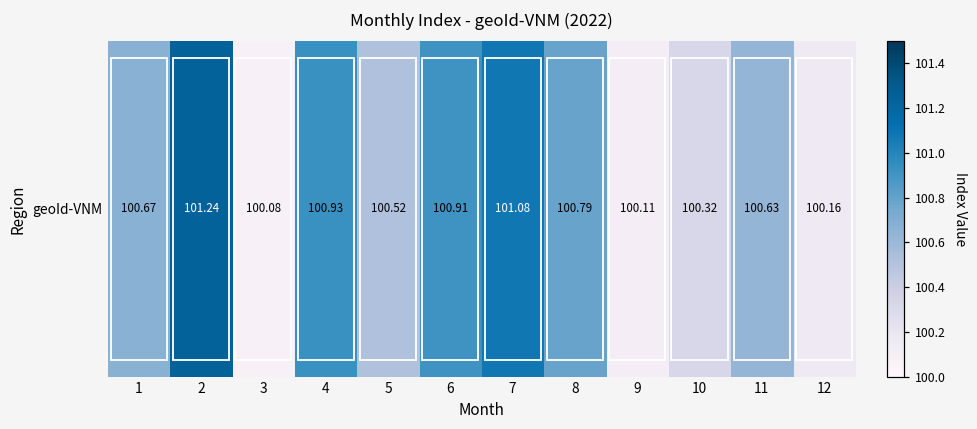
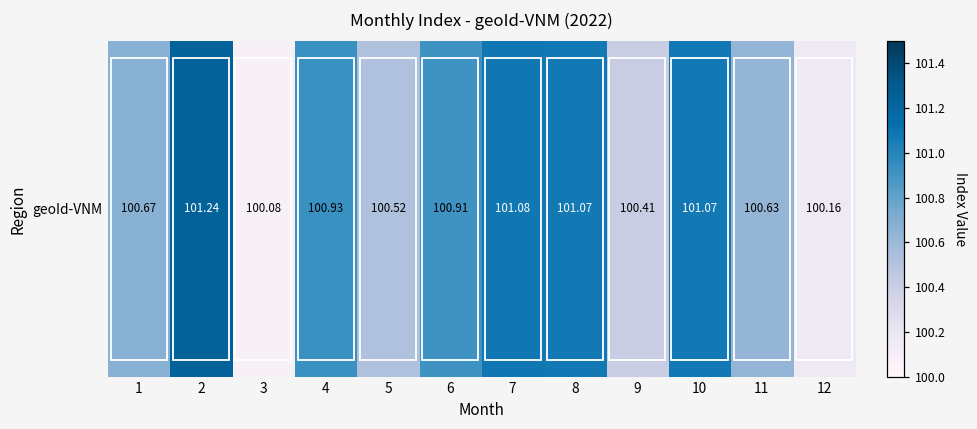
  {
    "geoId-VNM": {
      "1": 100.67,
      "2": 101.24,
      "3": 100.08,
      "4": 100.93,
      "5": 100.52,
      "6": 100.91,
      "7": 101.08,
-     "8": 100.79,
-     "9": 100.11,
-     "10": 100.32,
+     "8": 101.07,
+     "9": 100.41,
+     "10": 101.07,
      "11": 100.63,
      "12": 100.16
    }
  }
